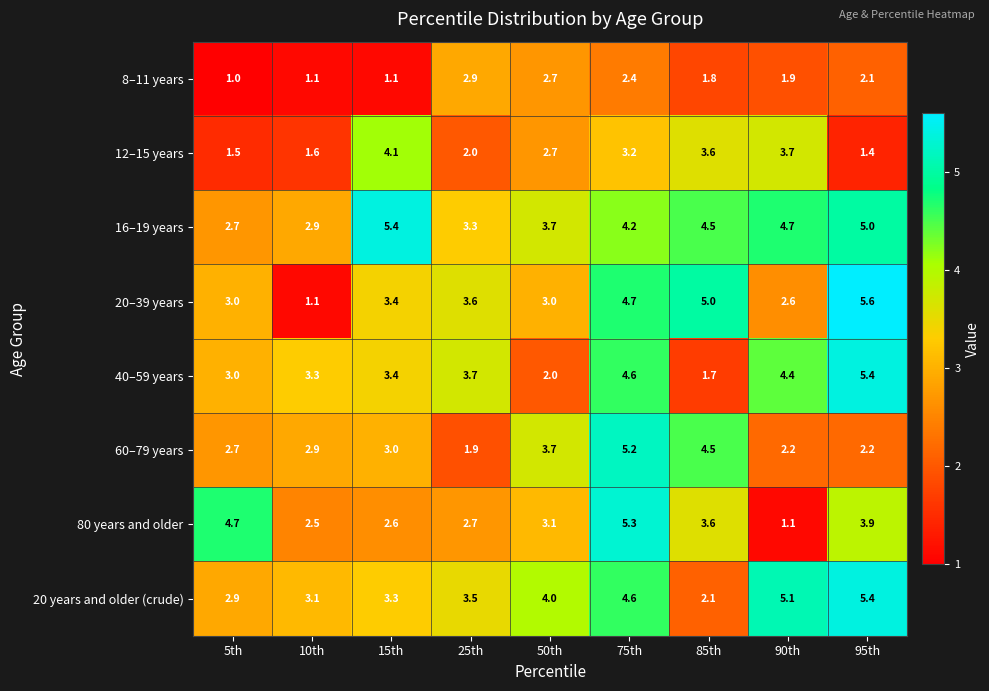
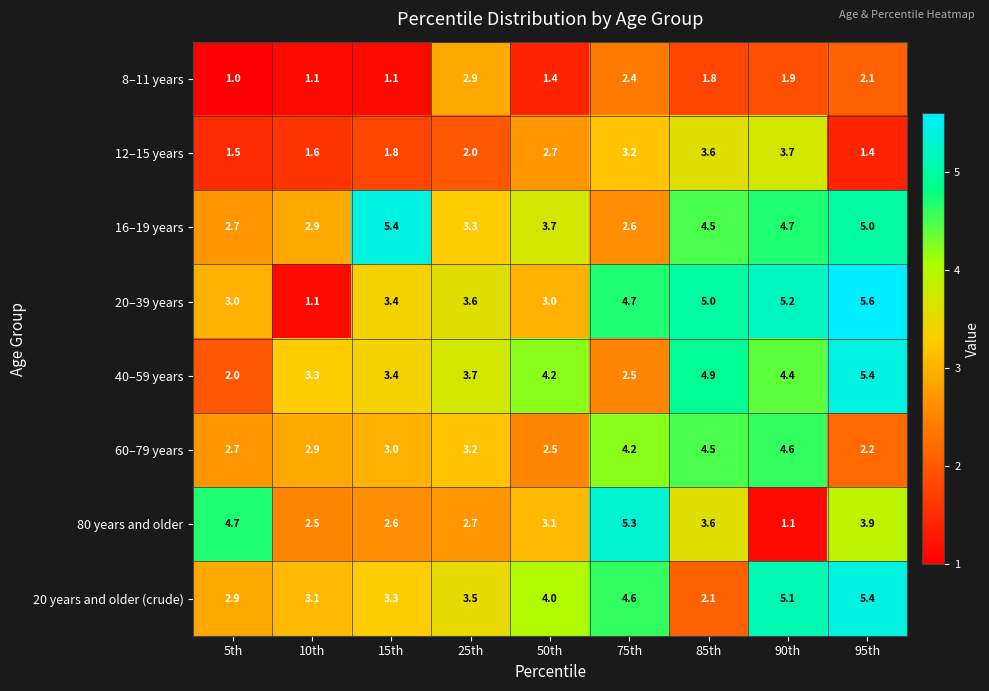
  {
    "8–11 years": {
      "5th": 1.0,
      "10th": 1.1,
      "15th": 1.1,
      "25th": 2.9,
-     "50th": 2.7,
+     "50th": 1.4,
      "75th": 2.4,
      "85th": 1.8,
      "90th": 1.9,
      "95th": 2.1
    },
    "12–15 years": {
      "5th": 1.5,
      "10th": 1.6,
-     "15th": 4.1,
+     "15th": 1.8,
      "25th": 2.0,
      "50th": 2.7,
      "75th": 3.2,
      "85th": 3.6,
      "90th": 3.7,
      "95th": 1.4
    },
    "16–19 years": {
      "5th": 2.7,
      "10th": 2.9,
      "15th": 5.4,
      "25th": 3.3,
      "50th": 3.7,
-     "75th": 4.2,
+     "75th": 2.6,
      "85th": 4.5,
      "90th": 4.7,
      "95th": 5.0
    },
    "20–39 years": {
      "5th": 3.0,
      "10th": 1.1,
      "15th": 3.4,
      "25th": 3.6,
      "50th": 3.0,
      "75th": 4.7,
      "85th": 5.0,
-     "90th": 2.6,
+     "90th": 5.2,
      "95th": 5.6
    },
    "40–59 years": {
-     "5th": 3.0,
+     "5th": 2.0,
      "10th": 3.3,
      "15th": 3.4,
      "25th": 3.7,
-     "50th": 2.0,
-     "75th": 4.6,
-     "85th": 1.7,
+     "50th": 4.2,
+     "75th": 2.5,
+     "85th": 4.9,
      "90th": 4.4,
      "95th": 5.4
    },
    "60–79 years": {
      "5th": 2.7,
      "10th": 2.9,
      "15th": 3.0,
-     "25th": 1.9,
-     "50th": 3.7,
-     "75th": 5.2,
+     "25th": 3.2,
+     "50th": 2.5,
+     "75th": 4.2,
      "85th": 4.5,
-     "90th": 2.2,
+     "90th": 4.6,
      "95th": 2.2
    },
    "80 years and older": {
      "5th": 4.7,
      "10th": 2.5,
      "15th": 2.6,
      "25th": 2.7,
      "50th": 3.1,
      "75th": 5.3,
      "85th": 3.6,
      "90th": 1.1,
      "95th": 3.9
    },
    "20 years and older (crude)": {
      "5th": 2.9,
      "10th": 3.1,
      "15th": 3.3,
      "25th": 3.5,
      "50th": 4.0,
      "75th": 4.6,
      "85th": 2.1,
      "90th": 5.1,
      "95th": 5.4
    }
  }
